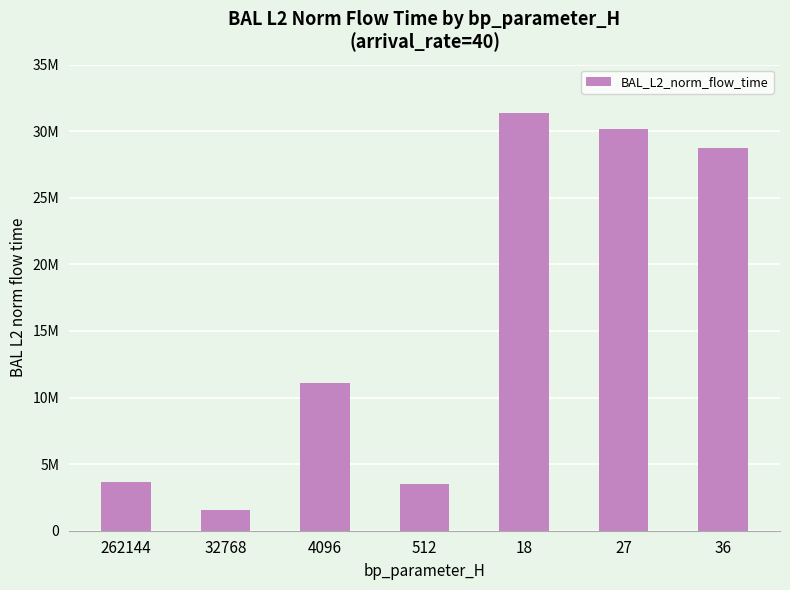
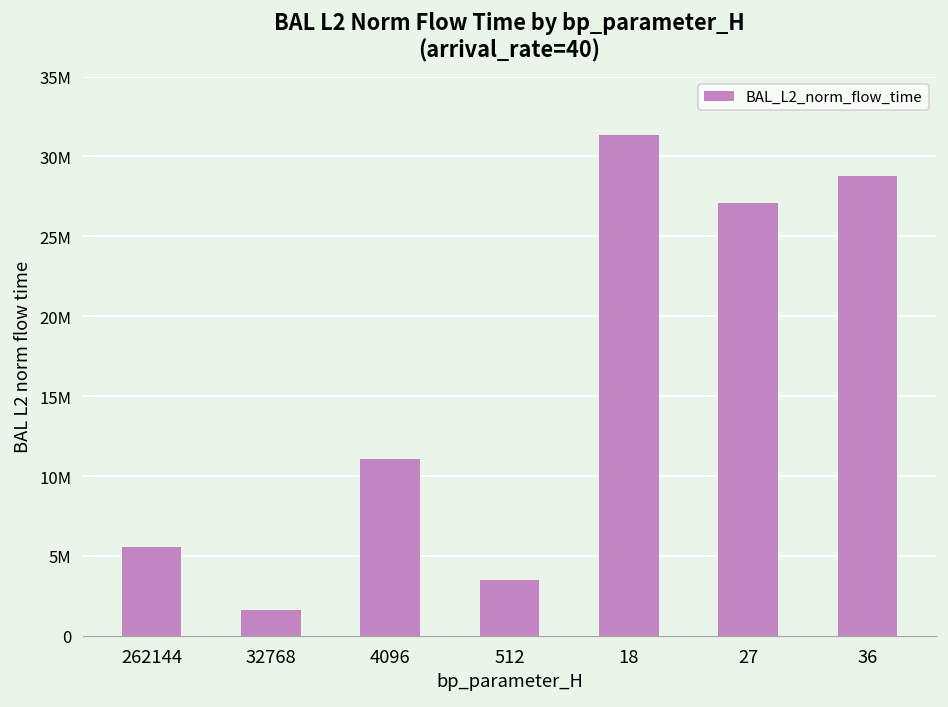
  {
-   "262144": 3700000,
+   "262144": 5600000,
    "32768": 1600000,
    "4096": 11100000,
    "512": 3500000,
    "18": 31400000,
-   "27": 30200000,
+   "27": 27100000,
    "36": 28800000
  }
